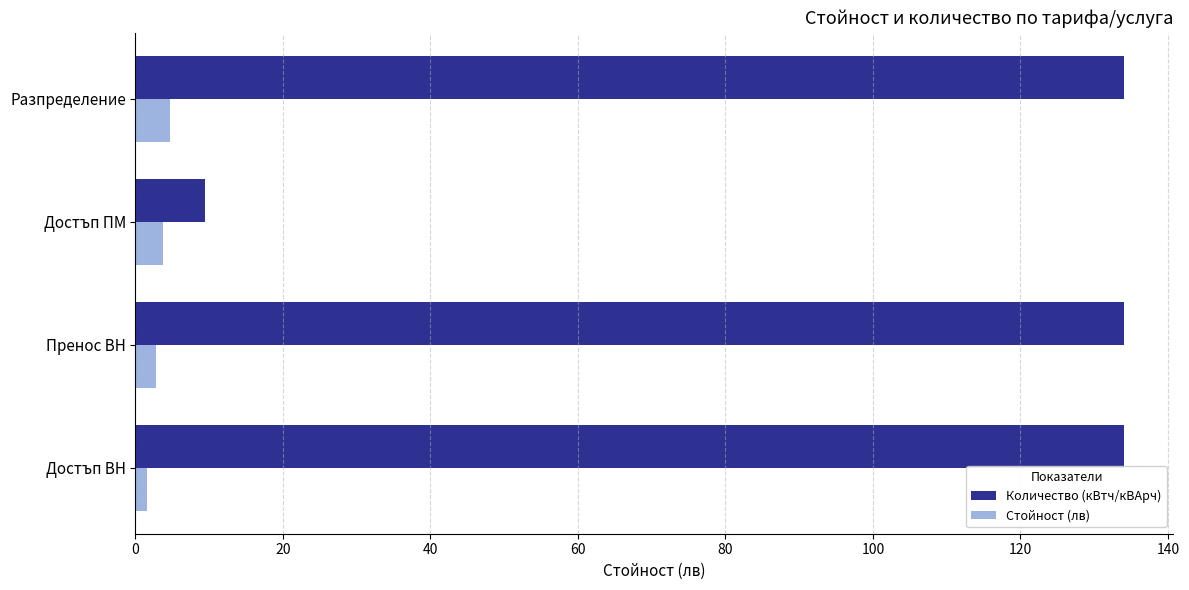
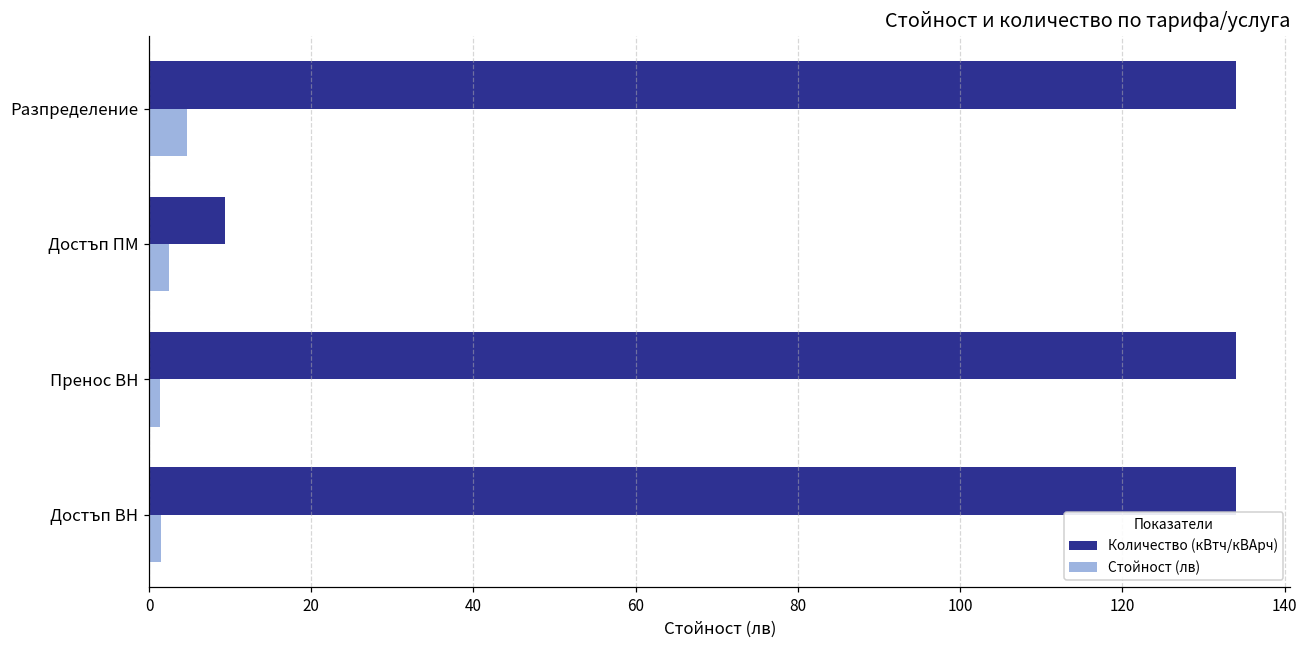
  {
    "Количество (кВтч/кВАрч)": {
      "Разпределение": 134,
      "Достъп ПМ": 9,
      "Пренос ВН": 134,
      "Достъп ВН": 134
    },
    "Стойност (лв)": {
      "Разпределение": 5,
-     "Достъп ПМ": 4,
-     "Пренос ВН": 3,
+     "Достъп ПМ": 3,
+     "Пренос ВН": 1,
      "Достъп ВН": 2
    }
  }
